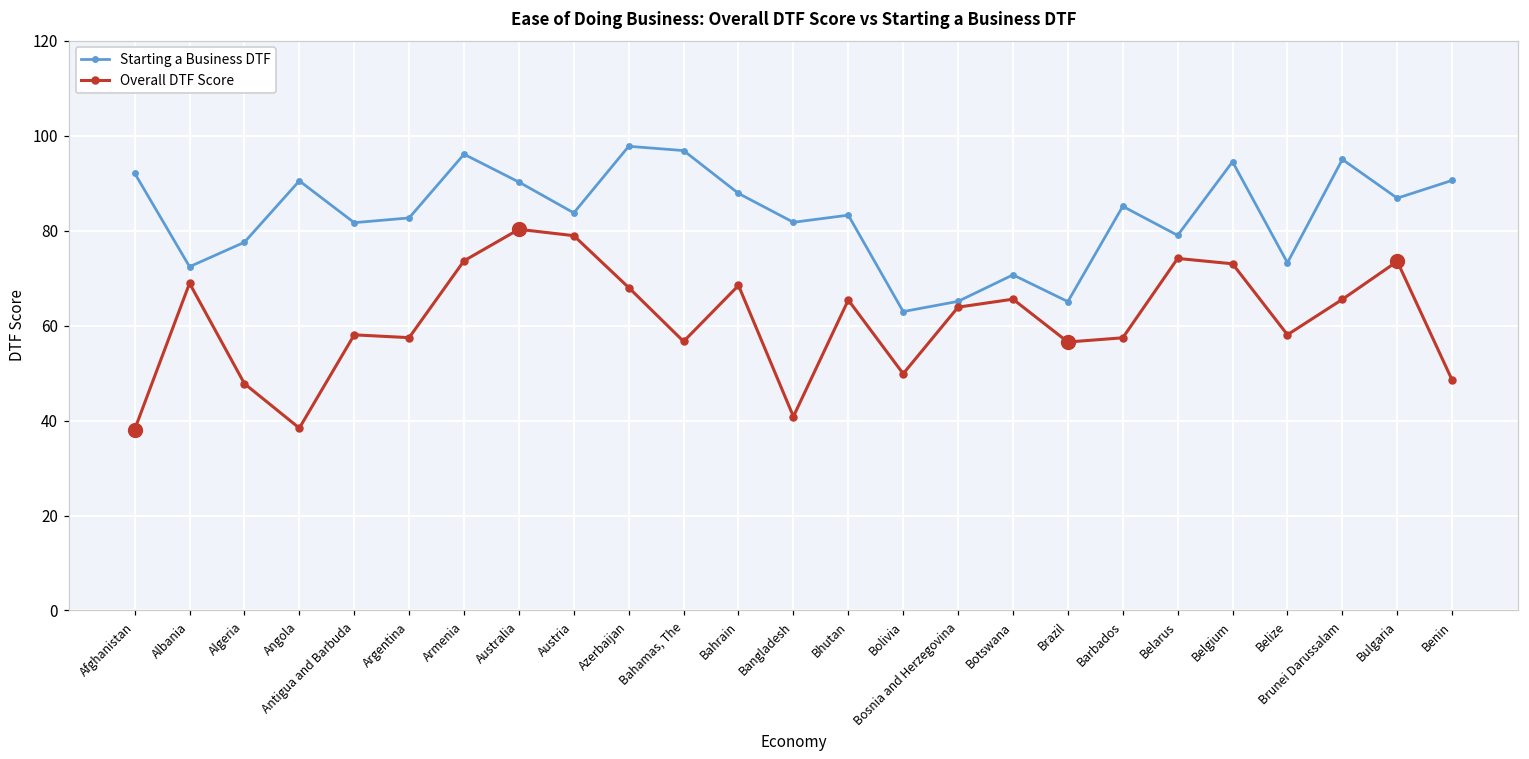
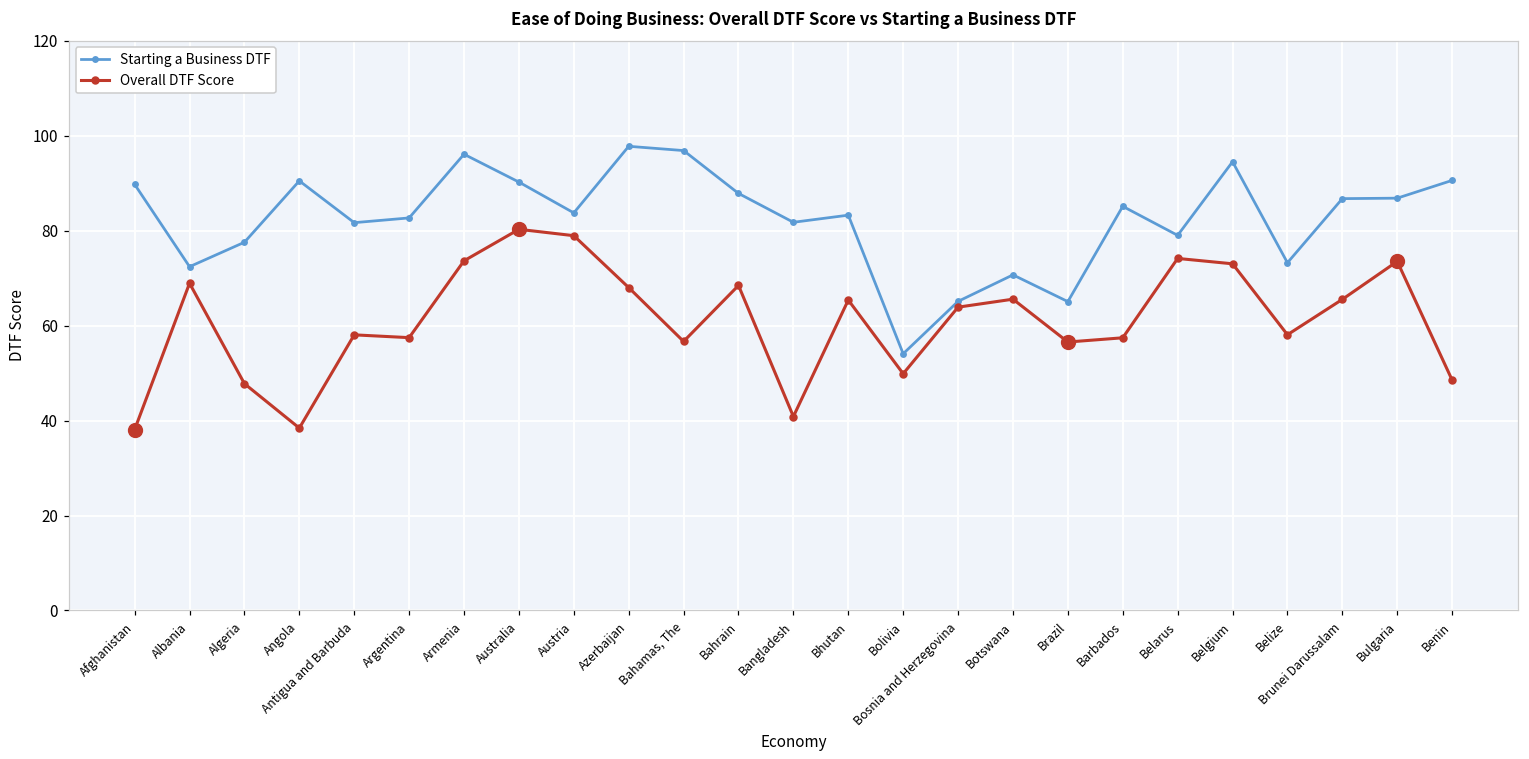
  {
    "Starting a Business DTF": {
-     "Afghanistan": 92,
+     "Afghanistan": 90,
      "Albania": 72,
      "Algeria": 78,
      "Angola": 90,
      "Antigua and Barbuda": 82,
      "Argentina": 83,
      "Armenia": 96,
      "Australia": 90,
      "Austria": 84,
      "Azerbaijan": 98,
      "Bahamas, The": 97,
      "Bahrain": 88,
      "Bangladesh": 82,
      "Bhutan": 83,
-     "Bolivia": 63,
+     "Bolivia": 54,
      "Bosnia and Herzegovina": 65,
      "Botswana": 71,
      "Brazil": 65,
      "Barbados": 85,
      "Belarus": 79,
      "Belgium": 94,
      "Belize": 73,
-     "Brunei Darussalam": 95,
+     "Brunei Darussalam": 87,
      "Bulgaria": 87,
      "Benin": 91
    }
  }
